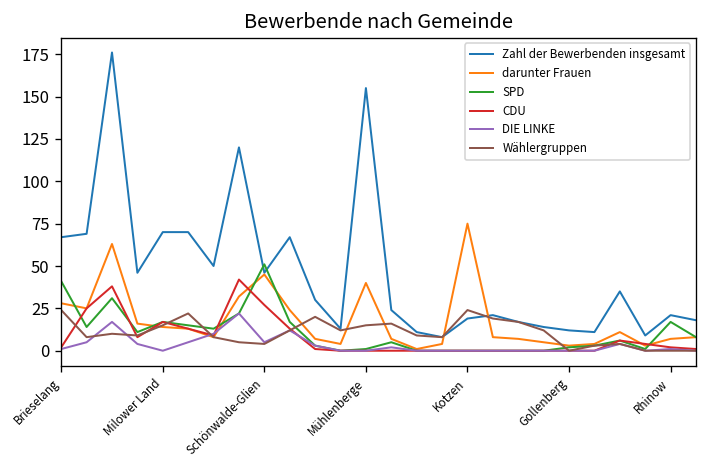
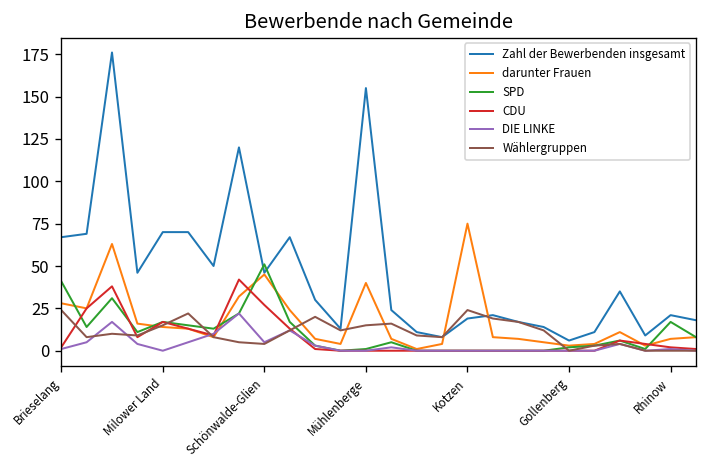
  {
    "Zahl der Bewerbenden insgesamt": {
      "Brieselang": 67,
      "Milower Land": 70,
      "Mühlenberge": 155,
      "Kotzen": 19,
-     "Gollenberg": 12,
+     "Gollenberg": 6,
      "Rhinow": 21
    },
    "darunter Frauen": {
      "Brieselang": 28,
      "Mühlenberge": 40,
      "Kotzen": 75,
      "Rhinow": 7
    },
    "SPD": {
      "Brieselang": 41,
      "Schönwalde-Glien": 51,
      "Rhinow": 17
    },
    "CDU": {
      "Schönwalde-Glien": 27
    },
    "DIE LINKE": {
      "Milower Land": 0
    },
    "Wählergruppen": {
      "Brieselang": 24,
      "Mühlenberge": 15,
      "Kotzen": 24
    }
  }
